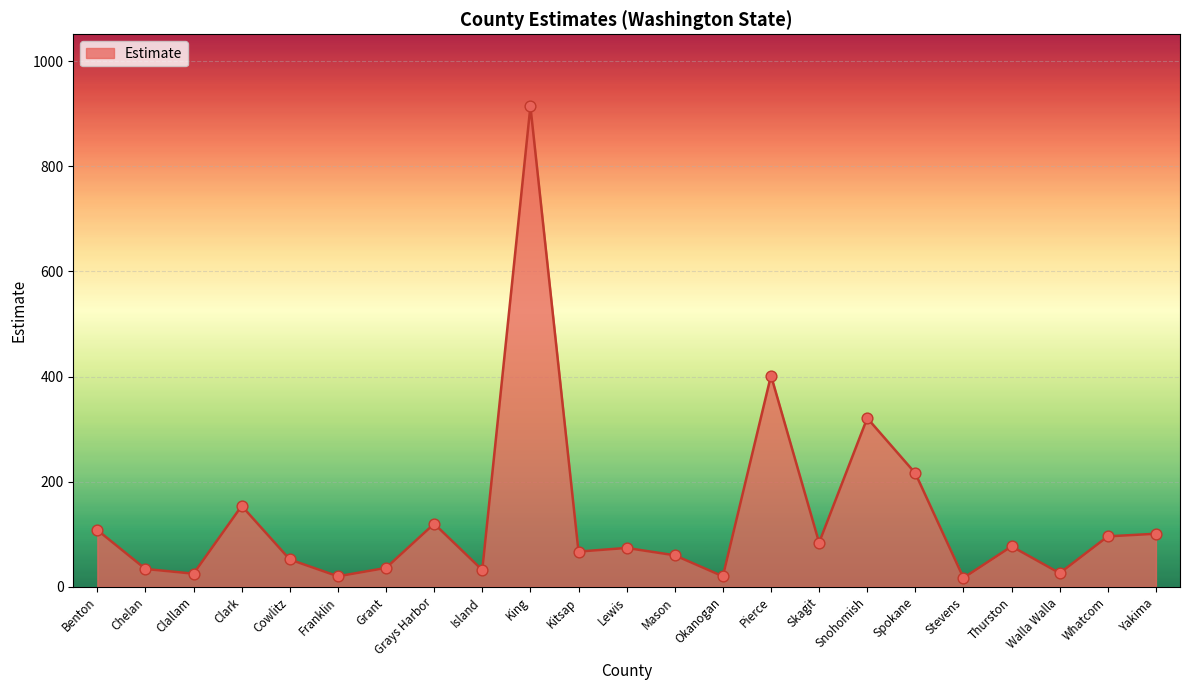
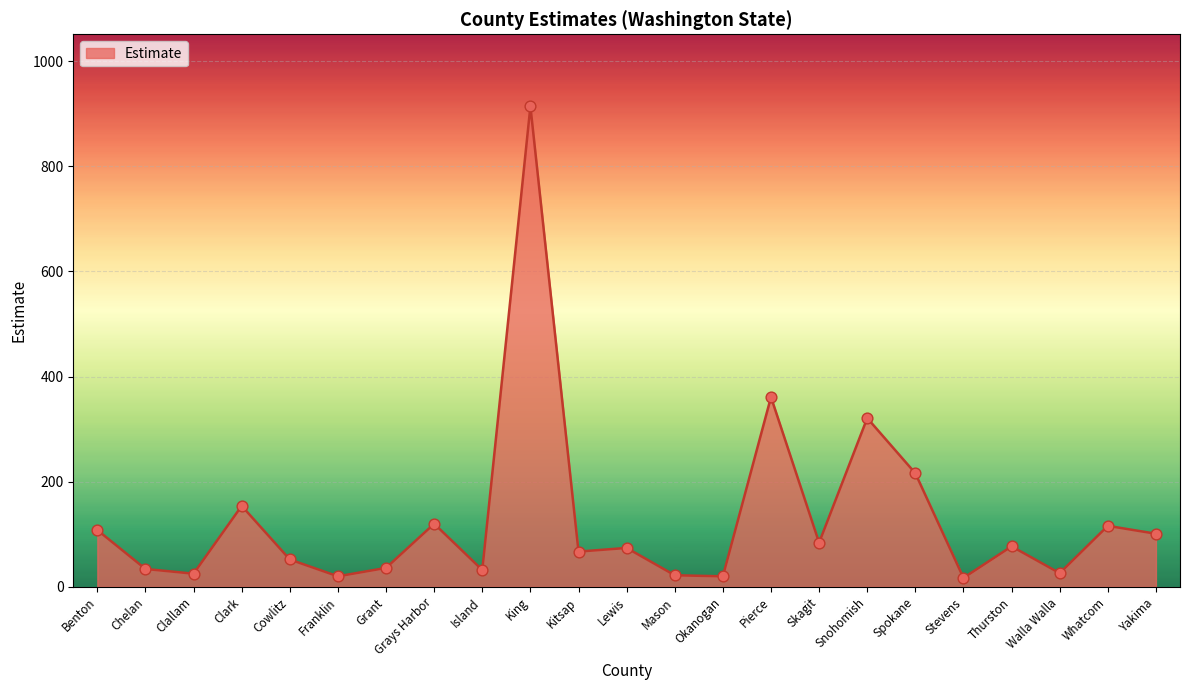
  {
    "Benton": 110,
    "Chelan": 30,
    "Clallam": 30,
    "Clark": 150,
    "Cowlitz": 50,
    "Franklin": 20,
    "Grant": 40,
    "Grays Harbor": 120,
    "Island": 30,
    "King": 910,
    "Kitsap": 70,
    "Lewis": 70,
-   "Mason": 60,
+   "Mason": 20,
    "Okanogan": 20,
-   "Pierce": 400,
+   "Pierce": 360,
    "Skagit": 80,
    "Snohomish": 320,
    "Spokane": 220,
    "Stevens": 20,
    "Thurston": 80,
    "Walla Walla": 30,
-   "Whatcom": 100,
+   "Whatcom": 120,
    "Yakima": 100
  }
